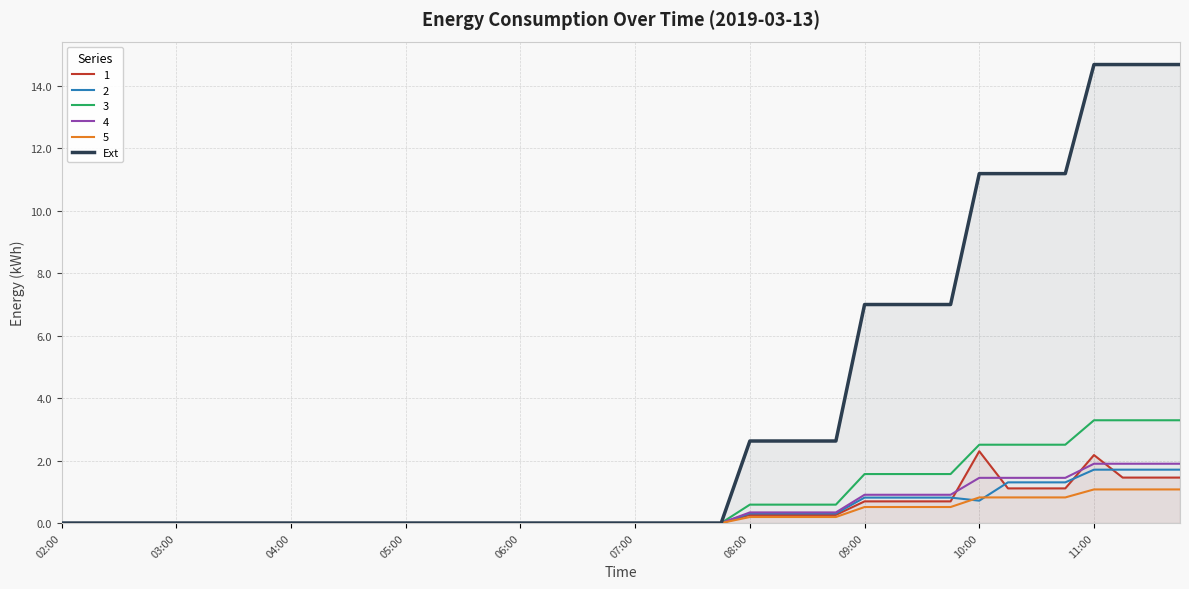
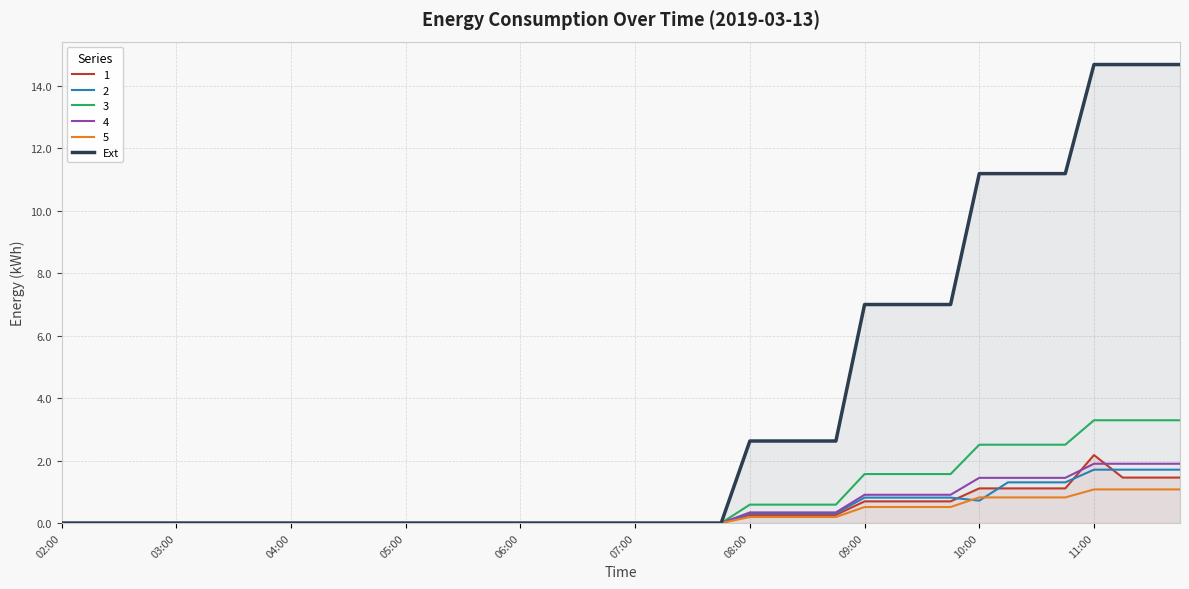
  {
    "1": {
      "09:00": 0.7,
-     "10:00": 2.3,
+     "10:00": 1.1,
      "11:00": 2.2
    },
    "2": {
      "09:00": 0.8,
      "10:00": 0.7,
      "11:00": 1.7
    },
    "3": {
      "08:00": 0.6,
      "09:00": 1.6,
      "10:00": 2.5,
      "11:00": 3.3
    },
    "4": {
      "09:00": 0.9,
      "10:00": 1.4,
      "11:00": 1.9
    },
    "5": {
      "09:00": 0.5,
      "10:00": 0.8,
      "11:00": 1.1
    },
    "Ext": {
      "08:00": 2.6,
      "09:00": 7.0,
      "10:00": 11.2,
      "11:00": 14.7
    }
  }
